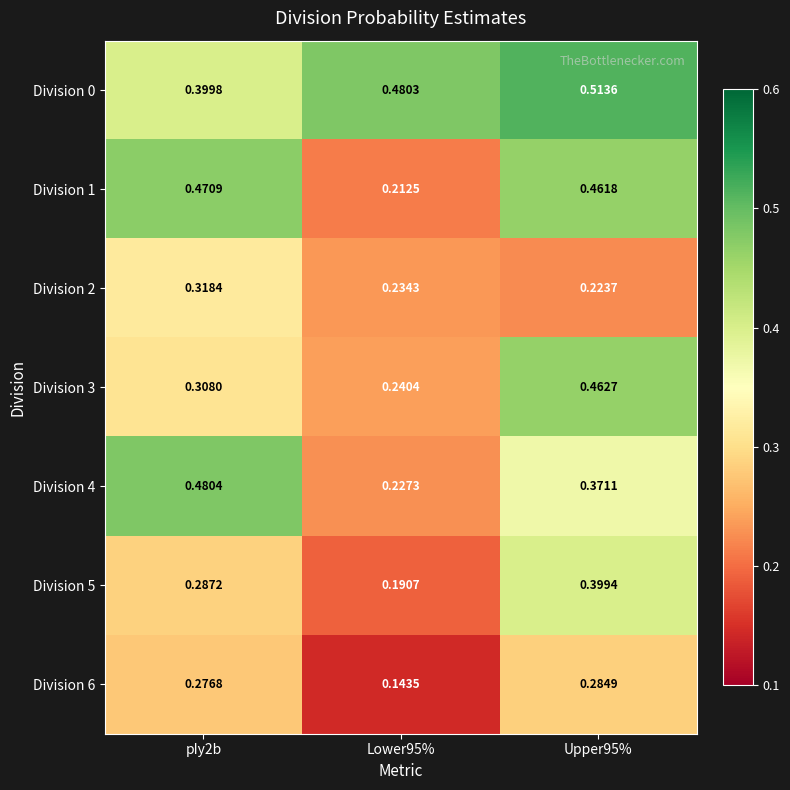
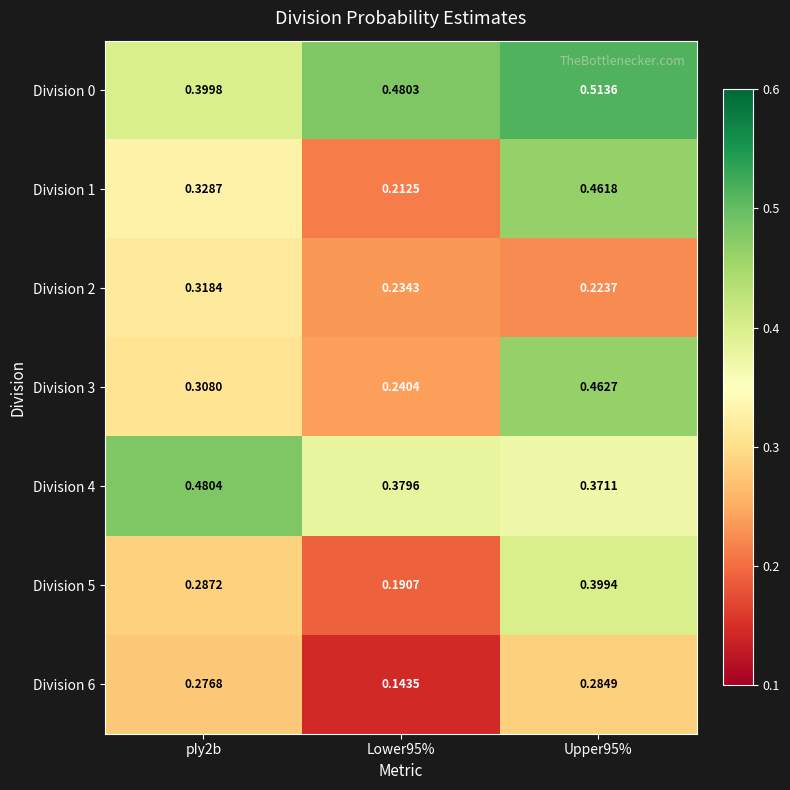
  {
    "Division 0": {
      "pIy2b": 0.3998,
      "Lower95%": 0.4803
    },
    "Division 1": {
-     "pIy2b": 0.4709,
+     "pIy2b": 0.3287,
      "Lower95%": 0.2125,
      "Upper95%": 0.4618
    },
    "Division 2": {
      "pIy2b": 0.3184,
      "Lower95%": 0.2343,
      "Upper95%": 0.2237
    },
    "Division 3": {
      "pIy2b": 0.3080,
      "Lower95%": 0.2404,
      "Upper95%": 0.4627
    },
    "Division 4": {
      "pIy2b": 0.4804,
-     "Lower95%": 0.2273,
+     "Lower95%": 0.3796,
      "Upper95%": 0.3711
    },
    "Division 5": {
      "pIy2b": 0.2872,
      "Lower95%": 0.1907,
      "Upper95%": 0.3994
    },
    "Division 6": {
      "pIy2b": 0.2768,
      "Lower95%": 0.1435,
      "Upper95%": 0.2849
    }
  }
